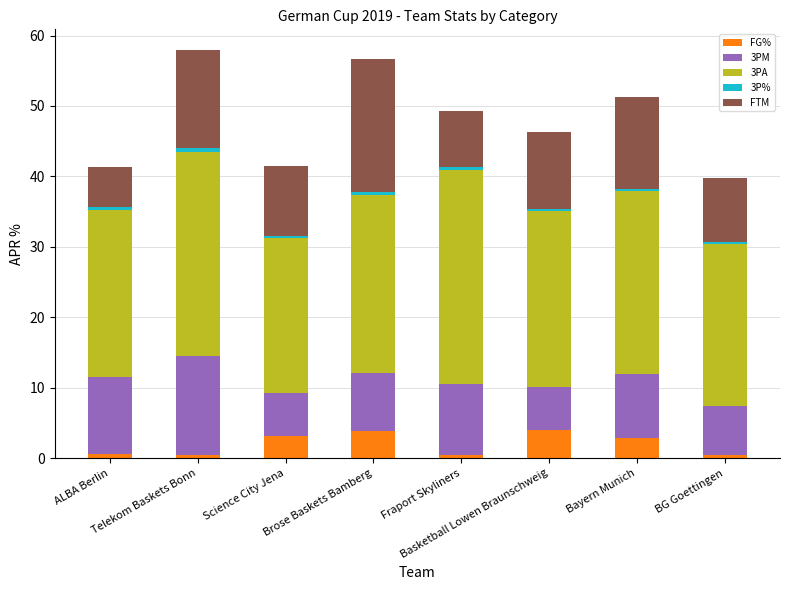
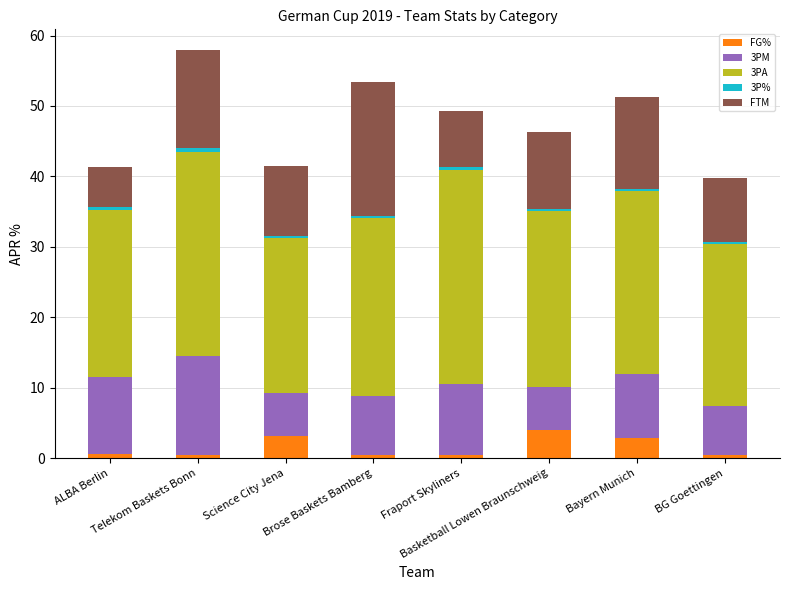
  {
    "FG%": {
      "ALBA Berlin": 1,
      "Telekom Baskets Bonn": 0,
      "Science City Jena": 3,
-     "Brose Baskets Bamberg": 4,
+     "Brose Baskets Bamberg": 0,
      "Fraport Skyliners": 0,
      "Basketball Lowen Braunschweig": 4,
      "Bayern Munich": 3,
      "BG Goettingen": 0
    },
    "3PM": {
      "ALBA Berlin": 11,
      "Telekom Baskets Bonn": 14,
      "Science City Jena": 6,
      "Brose Baskets Bamberg": 8,
      "Fraport Skyliners": 10,
      "Basketball Lowen Braunschweig": 6,
      "Bayern Munich": 9,
      "BG Goettingen": 7
    },
    "3PA": {
      "ALBA Berlin": 24,
      "Telekom Baskets Bonn": 29,
      "Science City Jena": 22,
      "Brose Baskets Bamberg": 25,
      "Fraport Skyliners": 31,
      "Basketball Lowen Braunschweig": 25,
      "Bayern Munich": 26,
      "BG Goettingen": 23
    },
    "3P%": {
      "ALBA Berlin": 0,
      "Telekom Baskets Bonn": 0
    },
    "FTM": {
      "ALBA Berlin": 6,
      "Telekom Baskets Bonn": 14,
      "Science City Jena": 10,
      "Brose Baskets Bamberg": 19,
      "Fraport Skyliners": 8,
      "Basketball Lowen Braunschweig": 11,
      "Bayern Munich": 13,
      "BG Goettingen": 9
    }
  }
